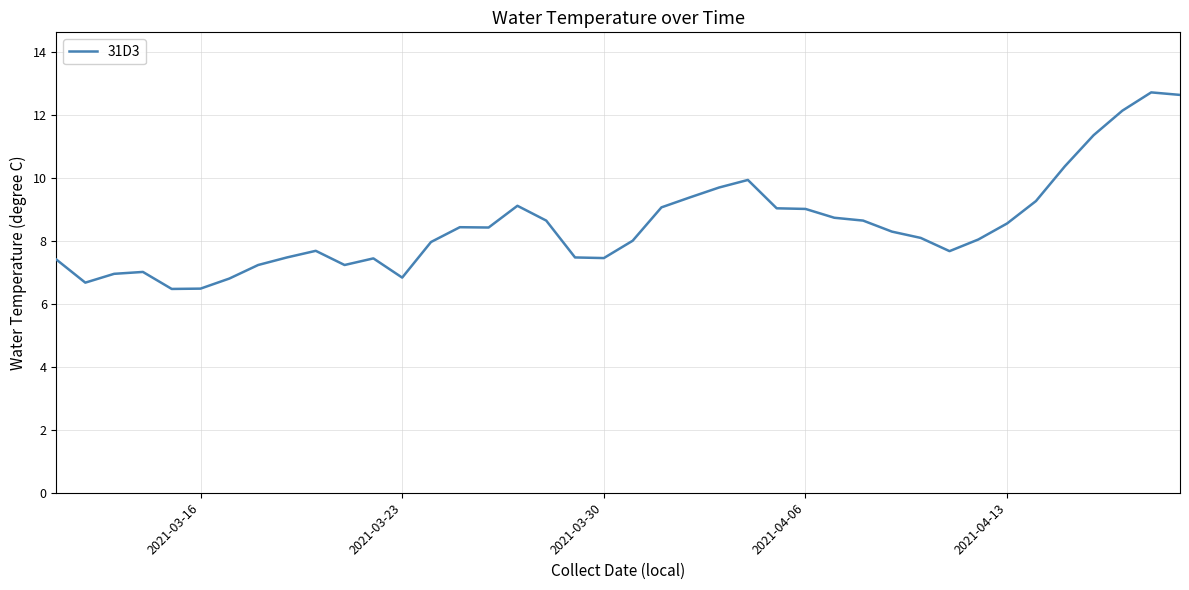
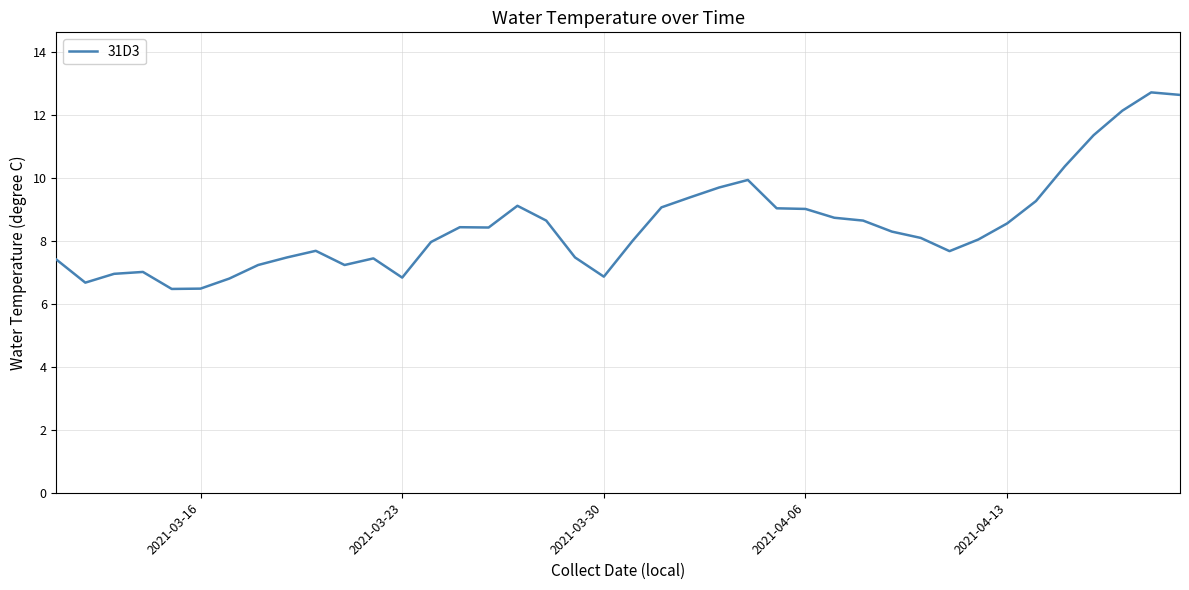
  {
    "2021-03-16": 6.5,
    "2021-03-23": 6.8,
-   "2021-03-30": 7.5,
+   "2021-03-30": 6.9,
    "2021-04-06": 9.0,
    "2021-04-13": 8.6
  }
